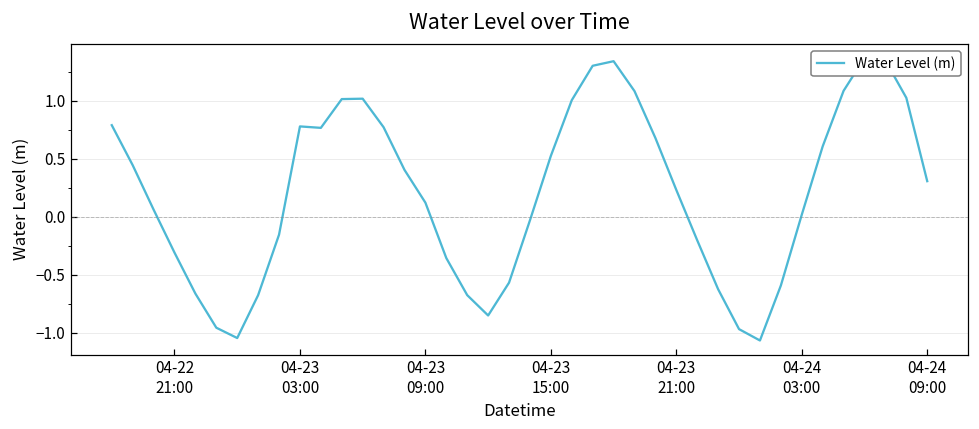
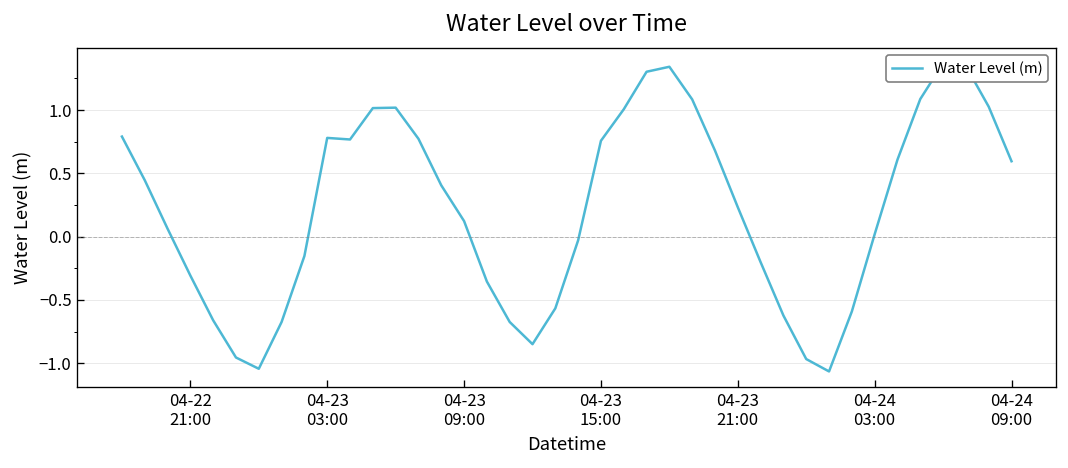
  {
    "04-22 21:00": -0.31,
    "04-23 03:00": 0.78,
    "04-23 09:00": 0.12,
-   "04-23 15:00": 0.53,
+   "04-23 15:00": 0.76,
    "04-23 21:00": 0.23,
    "04-24 03:00": 0.02,
-   "04-24 09:00": 0.31
+   "04-24 09:00": 0.60
  }
